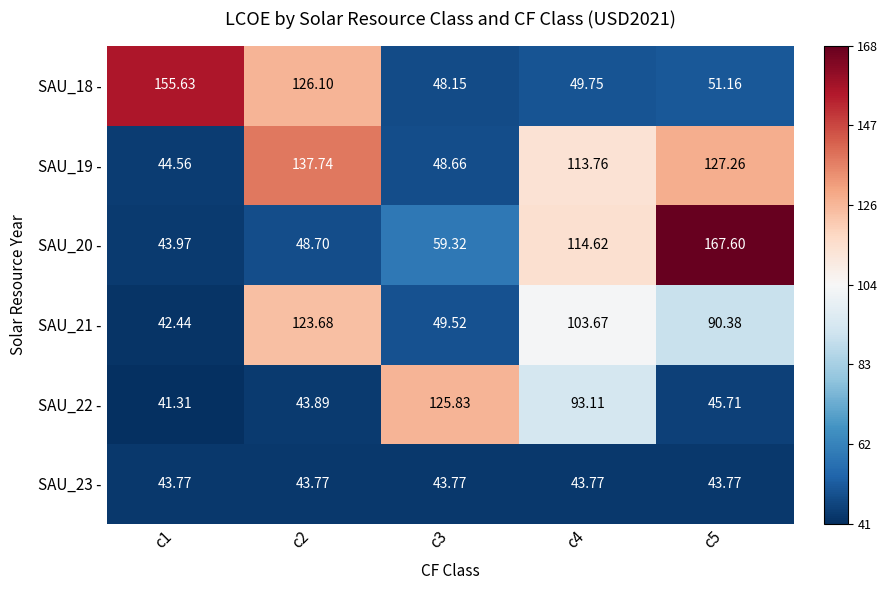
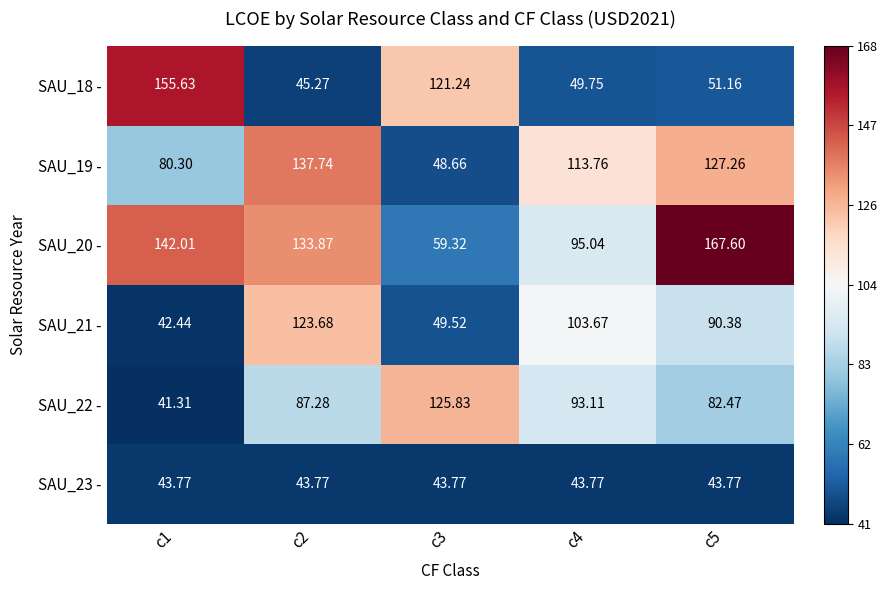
  {
    "SAU_18 -": {
      "c1": 155.63,
-     "c2": 126.10,
-     "c3": 48.15,
+     "c2": 45.27,
+     "c3": 121.24,
      "c4": 49.75,
      "c5": 51.16
    },
    "SAU_19 -": {
-     "c1": 44.56,
+     "c1": 80.30,
      "c2": 137.74,
      "c3": 48.66,
      "c4": 113.76,
      "c5": 127.26
    },
    "SAU_20 -": {
-     "c1": 43.97,
-     "c2": 48.70,
+     "c1": 142.01,
+     "c2": 133.87,
      "c3": 59.32,
-     "c4": 114.62,
+     "c4": 95.04,
      "c5": 167.60
    },
    "SAU_21 -": {
      "c1": 42.44,
      "c2": 123.68,
      "c3": 49.52,
      "c4": 103.67,
      "c5": 90.38
    },
    "SAU_22 -": {
      "c1": 41.31,
-     "c2": 43.89,
+     "c2": 87.28,
      "c3": 125.83,
      "c4": 93.11,
-     "c5": 45.71
+     "c5": 82.47
    },
    "SAU_23 -": {
      "c1": 43.77,
      "c2": 43.77,
      "c3": 43.77,
      "c4": 43.77,
      "c5": 43.77
    }
  }
